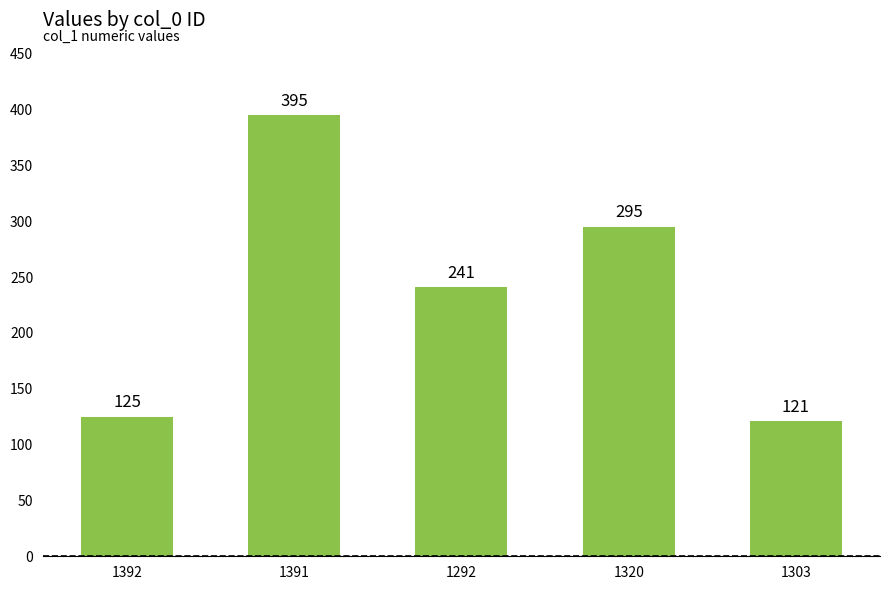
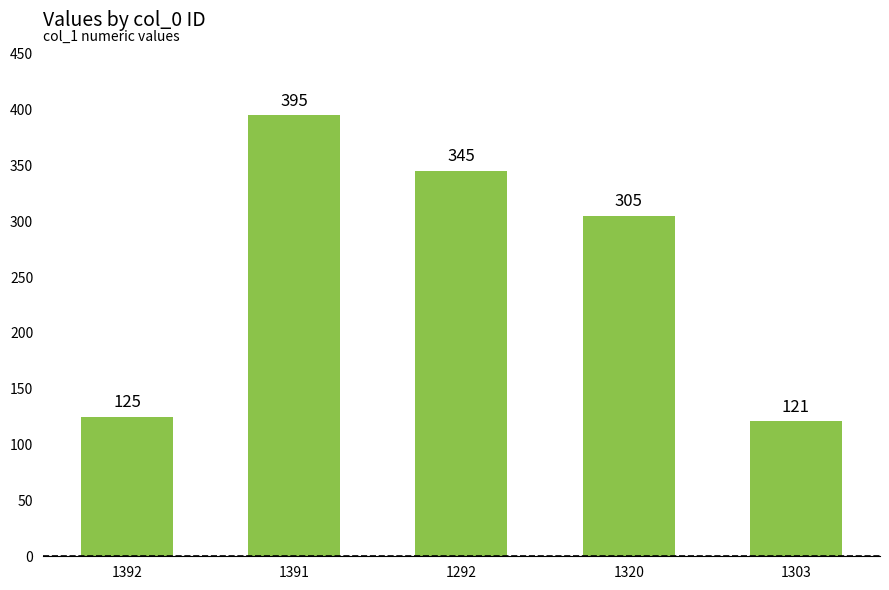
  {
    "1392": 125,
    "1391": 395,
-   "1292": 241,
-   "1320": 295,
+   "1292": 345,
+   "1320": 305,
    "1303": 121
  }
